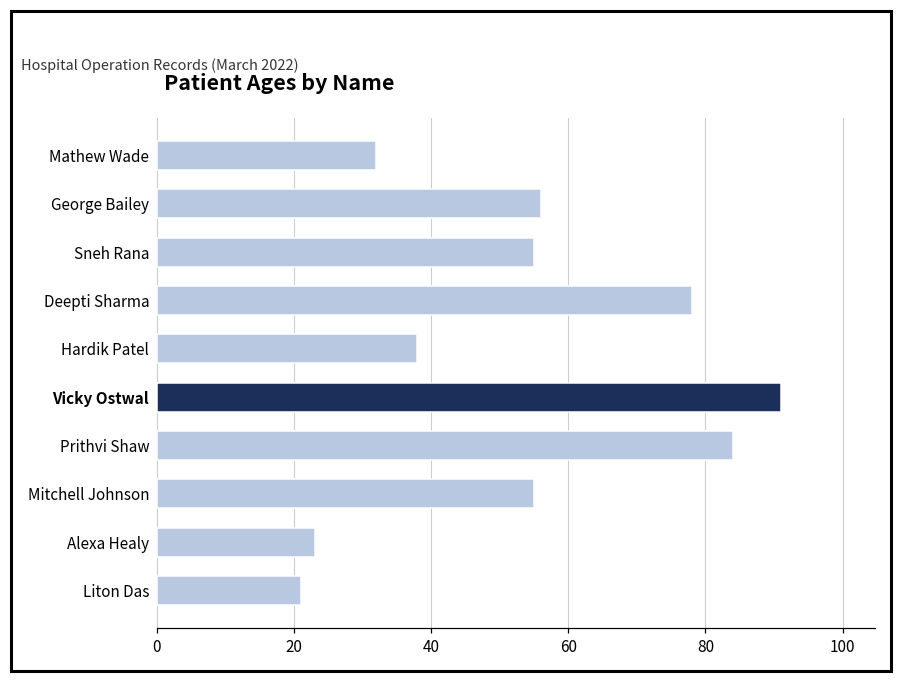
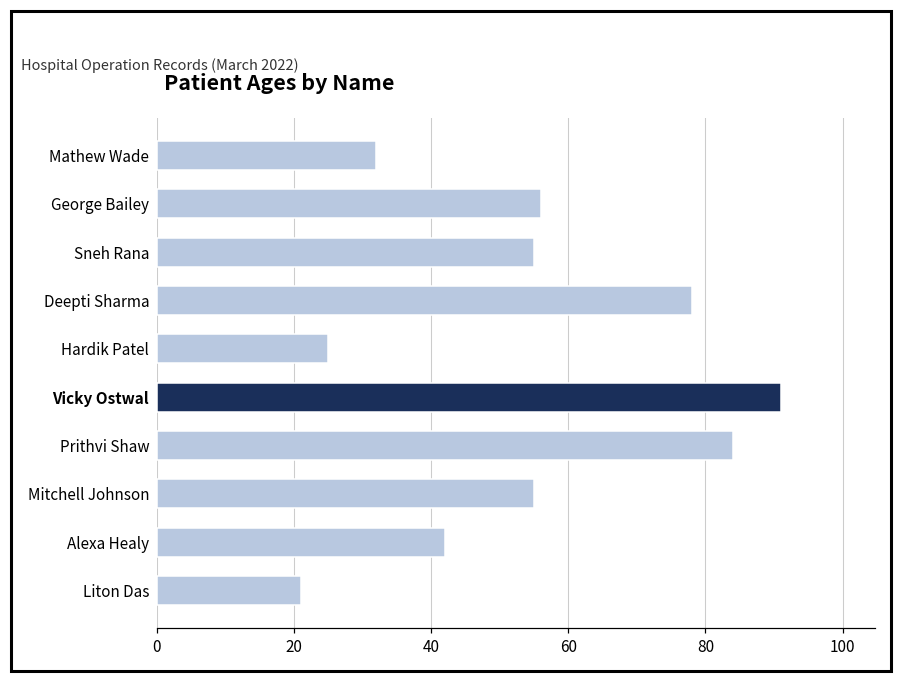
  {
    "Mathew Wade": 32,
    "George Bailey": 56,
    "Sneh Rana": 55,
    "Deepti Sharma": 78,
-   "Hardik Patel": 38,
+   "Hardik Patel": 25,
    "Vicky Ostwal": 91,
    "Prithvi Shaw": 84,
    "Mitchell Johnson": 55,
-   "Alexa Healy": 23,
+   "Alexa Healy": 42,
    "Liton Das": 21
  }
